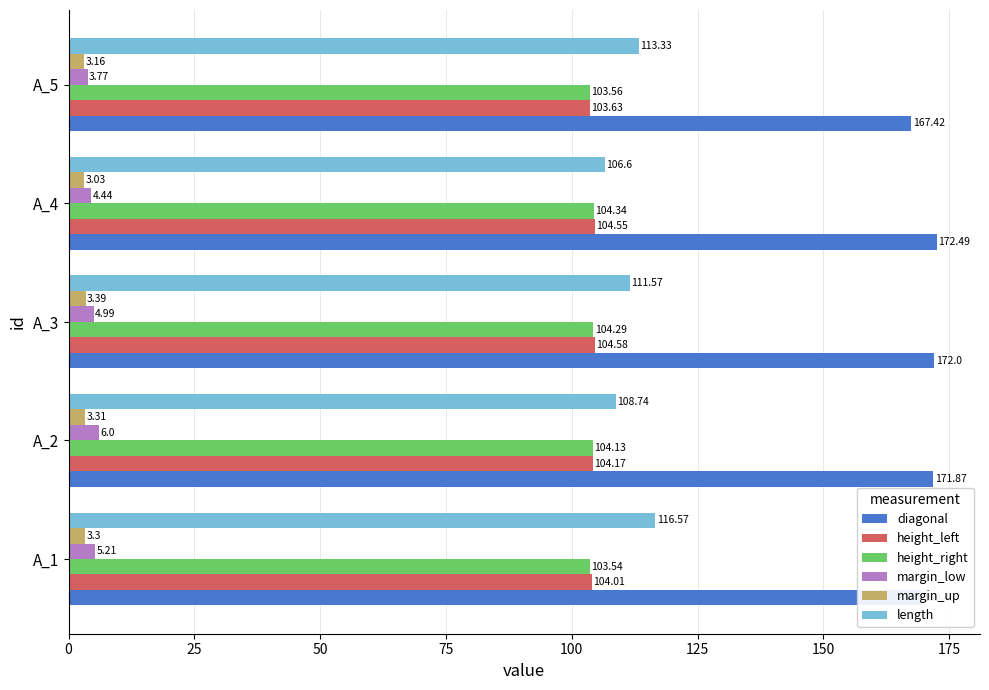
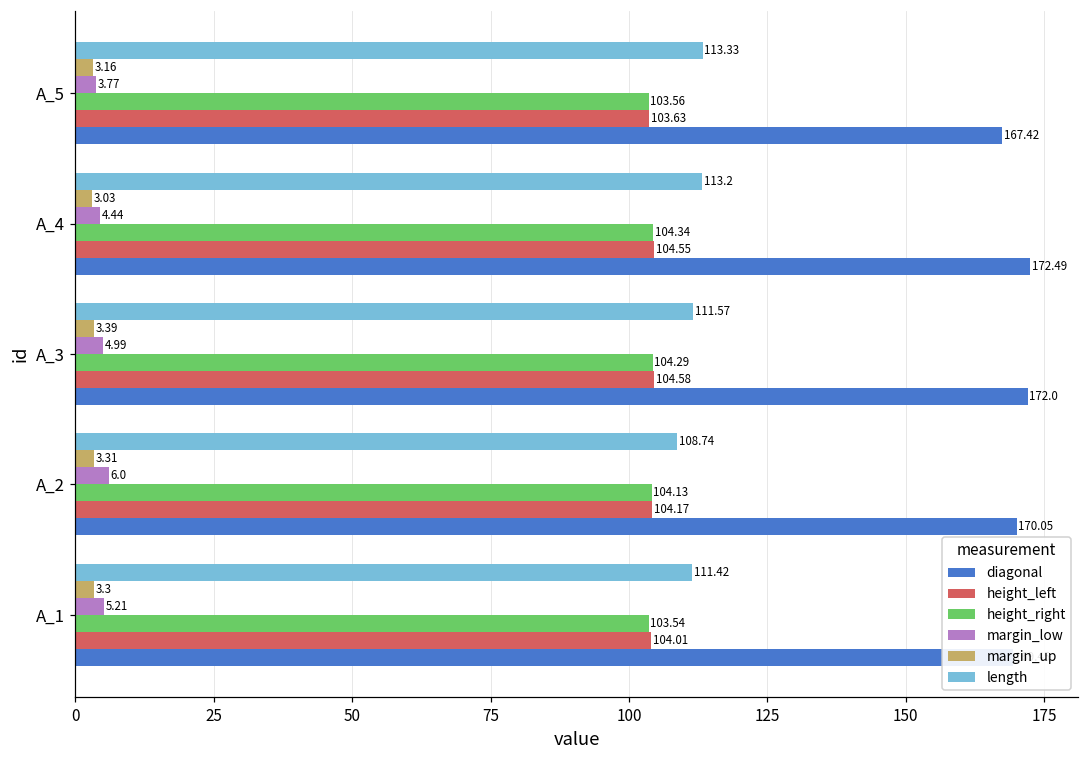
  {
    "diagonal": {
      "A_5": 167.42,
      "A_4": 172.49,
      "A_3": 172.0,
-     "A_2": 171.87
+     "A_2": 170.05
    },
    "height_left": {
      "A_5": 103.63,
      "A_4": 104.55,
      "A_3": 104.58,
      "A_2": 104.17,
      "A_1": 104.01
    },
    "height_right": {
      "A_5": 103.56,
      "A_4": 104.34,
      "A_3": 104.29,
      "A_2": 104.13,
      "A_1": 103.54
    },
    "margin_low": {
      "A_5": 3.77,
      "A_4": 4.44,
      "A_3": 4.99,
      "A_2": 6.0,
      "A_1": 5.21
    },
    "margin_up": {
      "A_5": 3.16,
      "A_4": 3.03,
      "A_3": 3.39,
      "A_2": 3.31,
      "A_1": 3.3
    },
    "length": {
      "A_5": 113.33,
-     "A_4": 106.6,
+     "A_4": 113.2,
      "A_3": 111.57,
      "A_2": 108.74,
-     "A_1": 116.57
+     "A_1": 111.42
    }
  }
